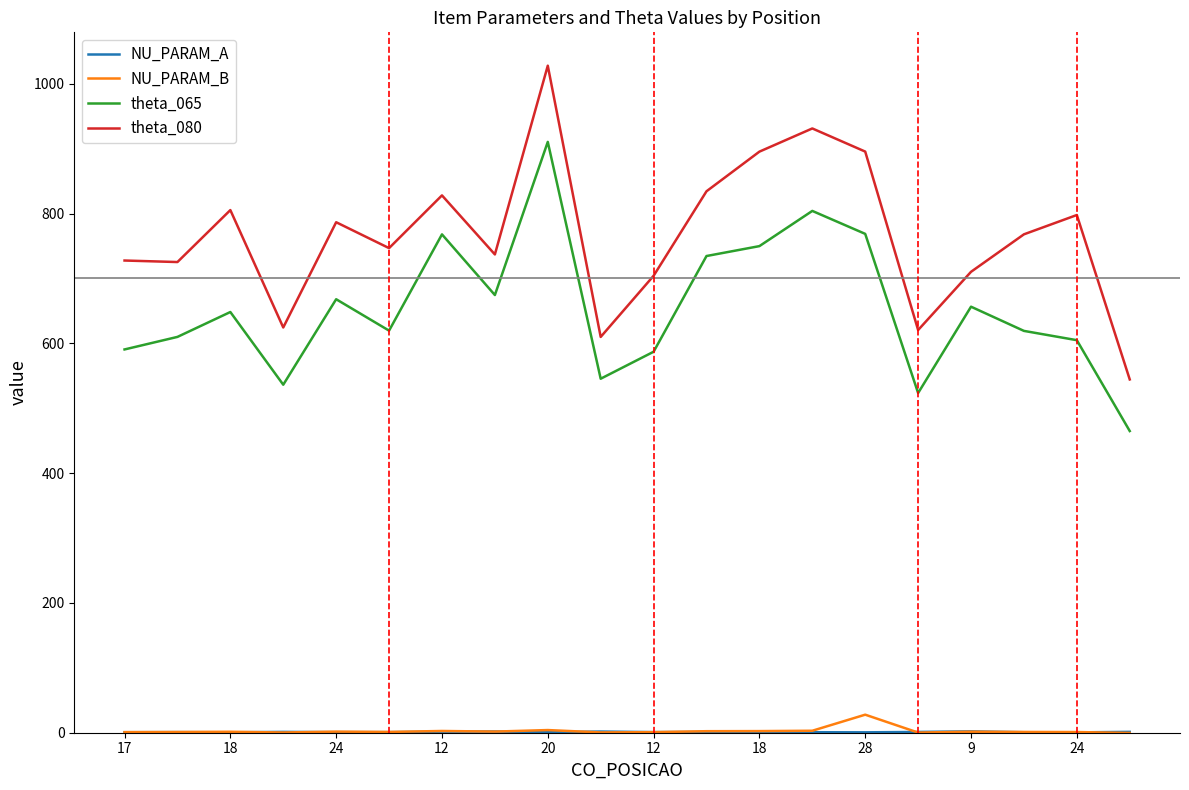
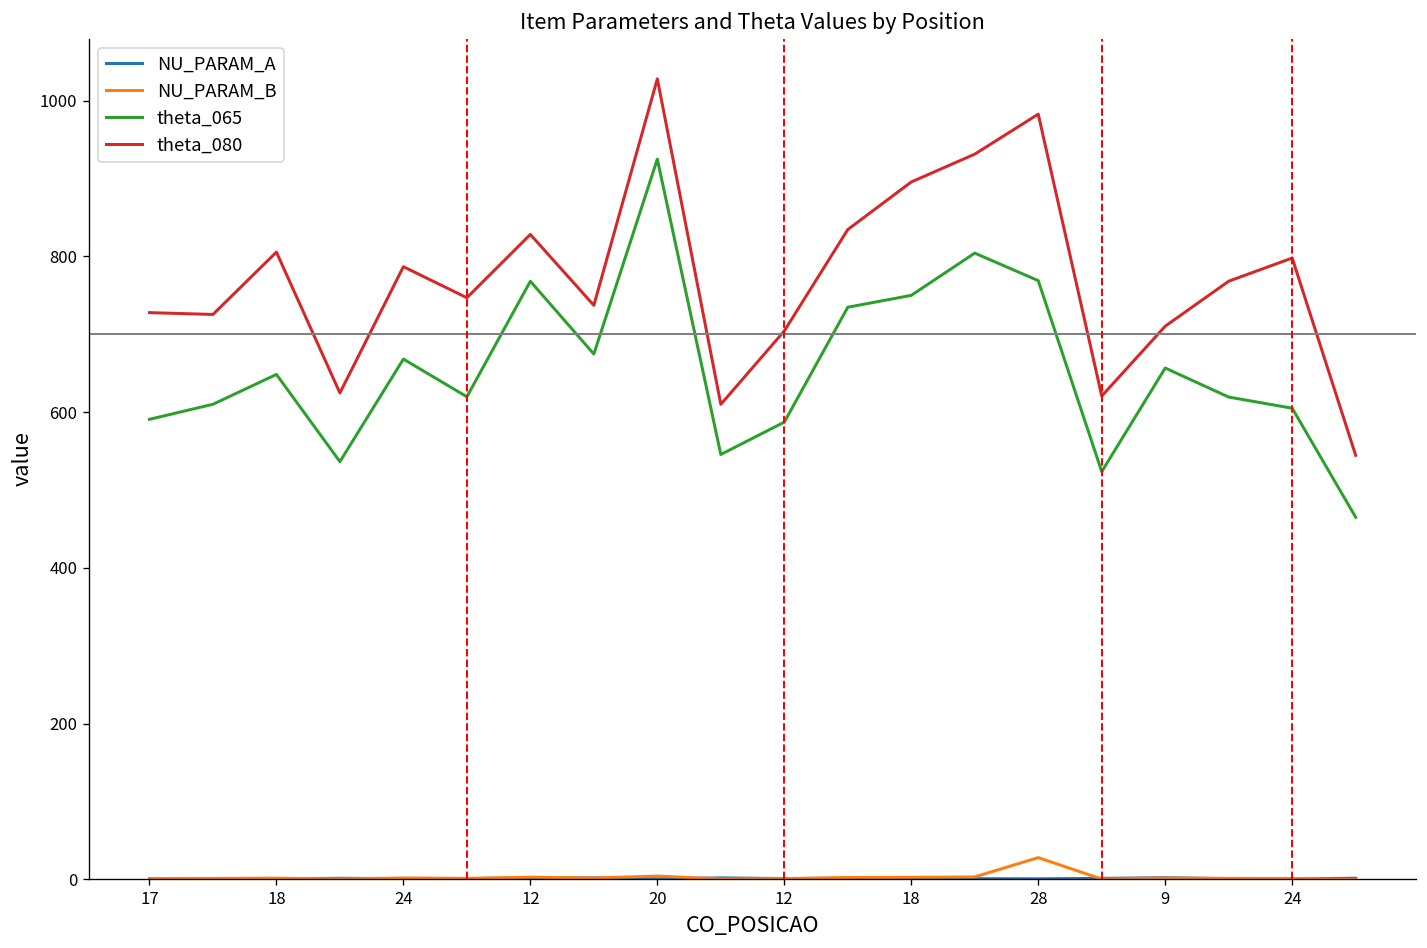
  {
    "NU_PARAM_A": {
      "28": 0
    },
    "NU_PARAM_B": {
      "28": 30
    },
    "theta_065": {
-     "20": 910,
+     "20": 920,
      "28": 770
    },
    "theta_080": {
      "20": 1030,
-     "28": 900
+     "28": 980
    }
  }
